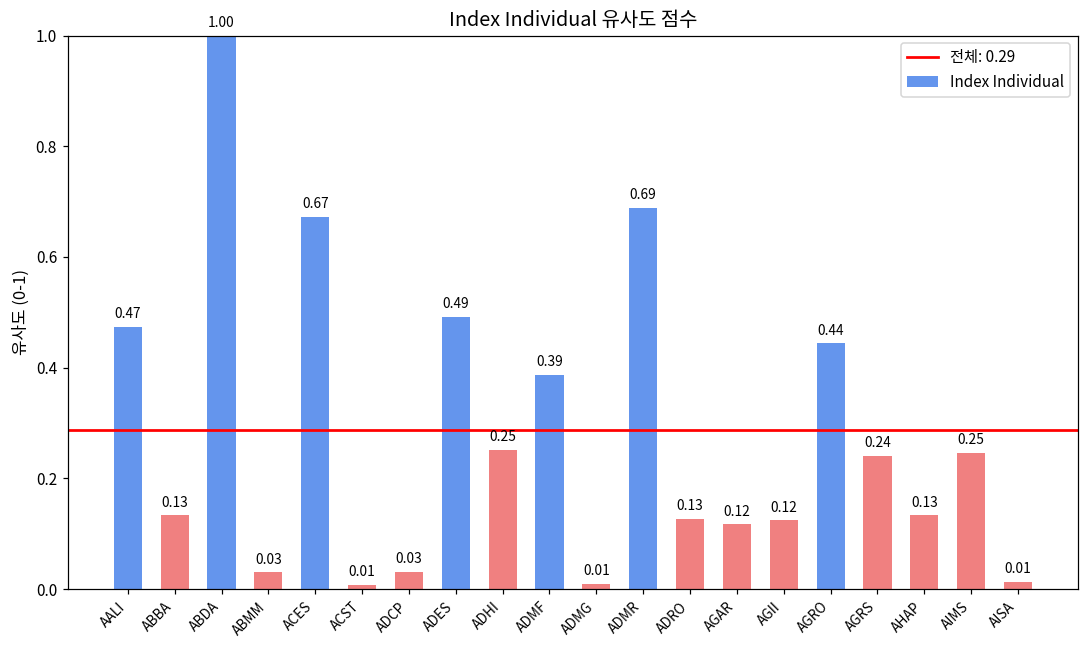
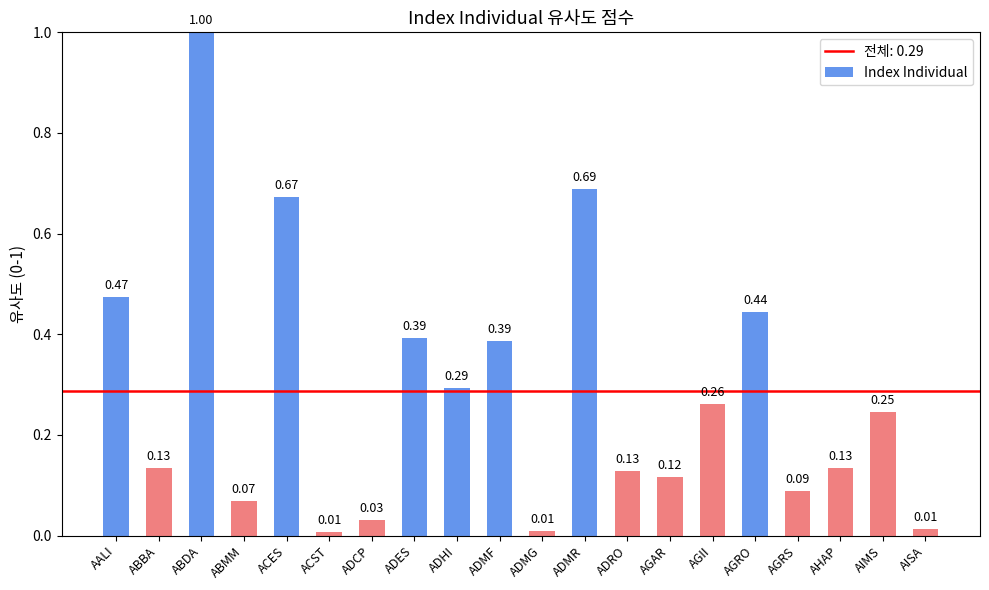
  {
    "AALI": 0.47,
    "ABBA": 0.13,
    "ABDA": 1.00,
-   "ABMM": 0.03,
+   "ABMM": 0.07,
    "ACES": 0.67,
    "ACST": 0.01,
    "ADCP": 0.03,
-   "ADES": 0.49,
-   "ADHI": 0.25,
+   "ADES": 0.39,
+   "ADHI": 0.29,
    "ADMF": 0.39,
    "ADMG": 0.01,
    "ADMR": 0.69,
    "ADRO": 0.13,
    "AGAR": 0.12,
-   "AGII": 0.12,
+   "AGII": 0.26,
    "AGRO": 0.44,
-   "AGRS": 0.24,
+   "AGRS": 0.09,
    "AHAP": 0.13,
    "AIMS": 0.25,
    "AISA": 0.01
  }
